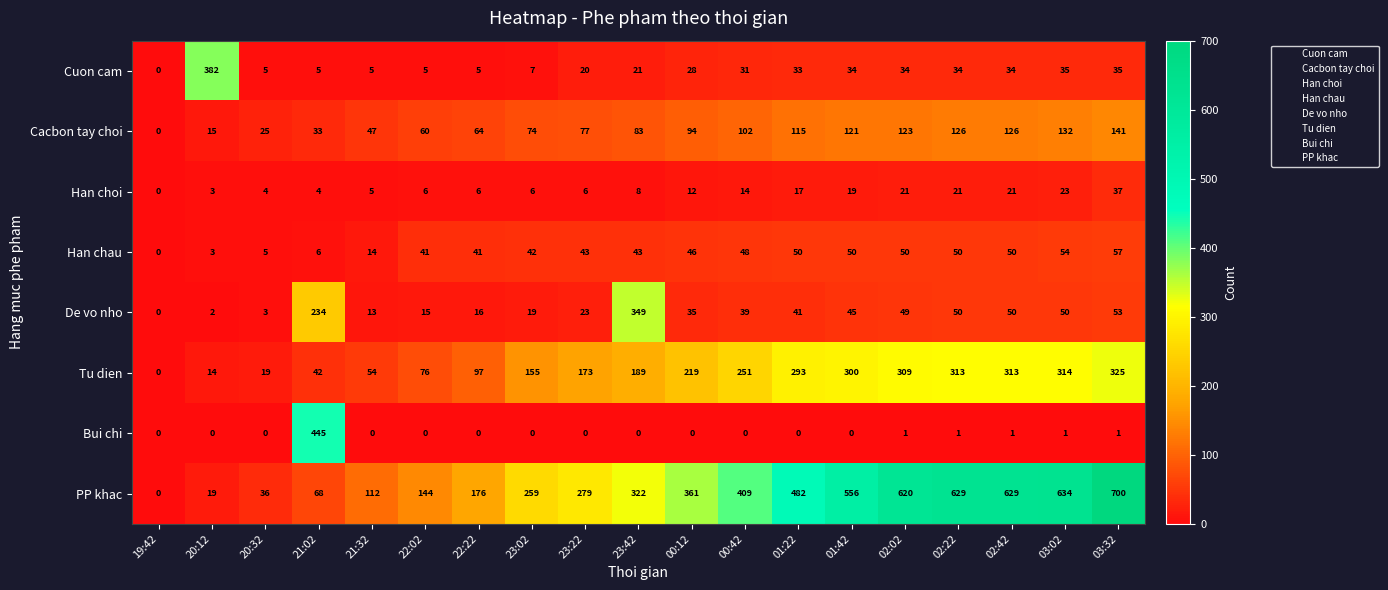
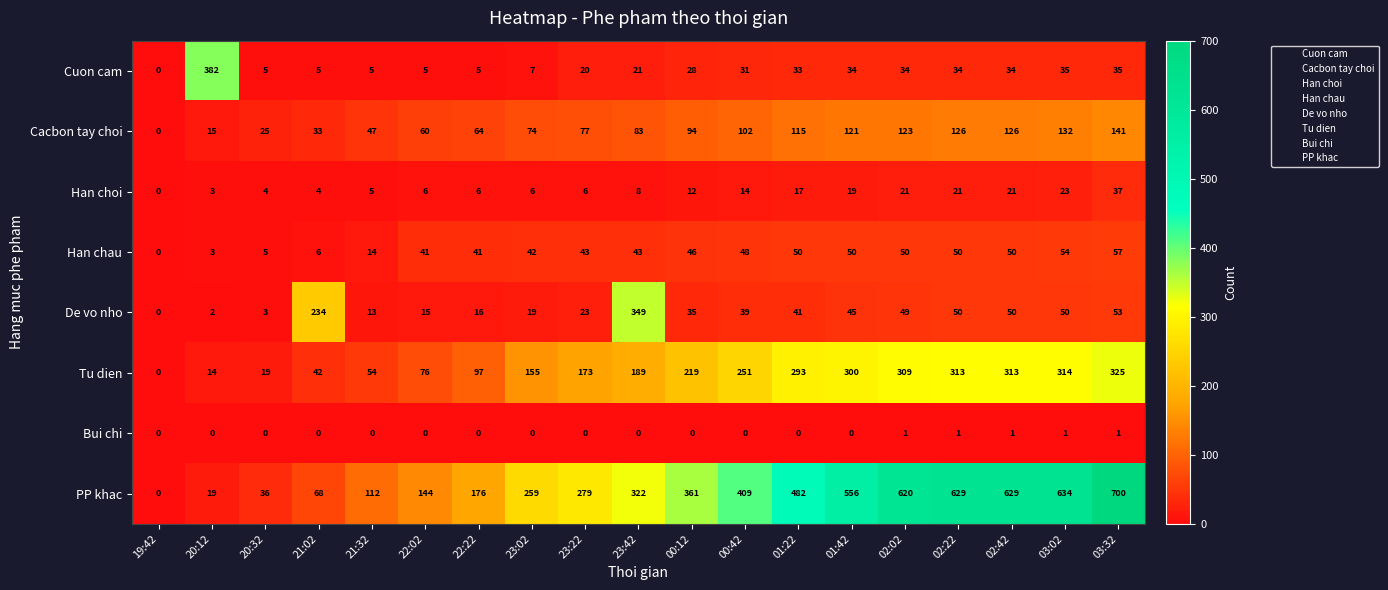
  {
    "Cuon cam": {
      "19:42": 0,
      "20:12": 382,
      "20:32": 5,
      "21:02": 5,
      "21:32": 5,
      "22:02": 5,
      "22:22": 5,
      "23:02": 7,
      "23:22": 20,
      "23:42": 21,
      "00:12": 28,
      "00:42": 31,
      "01:22": 33,
      "01:42": 34,
      "02:02": 34,
      "02:22": 34,
      "02:42": 34,
      "03:02": 35,
      "03:32": 35
    },
    "Cacbon tay choi": {
      "19:42": 0,
      "20:12": 15,
      "20:32": 25,
      "21:02": 33,
      "21:32": 47,
      "22:02": 60,
      "22:22": 64,
      "23:02": 74,
      "23:22": 77,
      "23:42": 83,
      "00:12": 94,
      "00:42": 102,
      "01:22": 115,
      "01:42": 121,
      "02:02": 123,
      "02:22": 126,
      "02:42": 126,
      "03:02": 132,
      "03:32": 141
    },
    "Han choi": {
      "19:42": 0,
      "20:12": 3,
      "20:32": 4,
      "21:02": 4,
      "21:32": 5,
      "22:02": 6,
      "22:22": 6,
      "23:02": 6,
      "23:22": 6,
      "23:42": 8,
      "00:12": 12,
      "00:42": 14,
      "01:22": 17,
      "01:42": 19,
      "02:02": 21,
      "02:22": 21,
      "02:42": 21,
      "03:02": 23,
      "03:32": 37
    },
    "Han chau": {
      "19:42": 0,
      "20:12": 3,
      "20:32": 5,
      "21:02": 6,
      "21:32": 14,
      "22:02": 41,
      "22:22": 41,
      "23:02": 42,
      "23:22": 43,
      "23:42": 43,
      "00:12": 46,
      "00:42": 48,
      "01:22": 50,
      "01:42": 50,
      "02:02": 50,
      "02:22": 50,
      "02:42": 50,
      "03:02": 54,
      "03:32": 57
    },
    "De vo nho": {
      "19:42": 0,
      "20:12": 2,
      "20:32": 3,
      "21:02": 234,
      "21:32": 13,
      "22:02": 15,
      "22:22": 16,
      "23:02": 19,
      "23:22": 23,
      "23:42": 349,
      "00:12": 35,
      "00:42": 39,
      "01:22": 41,
      "01:42": 45,
      "02:02": 49,
      "02:22": 50,
      "02:42": 50,
      "03:02": 50,
      "03:32": 53
    },
    "Tu dien": {
      "19:42": 0,
      "20:12": 14,
      "20:32": 19,
      "21:02": 42,
      "21:32": 54,
      "22:02": 76,
      "22:22": 97,
      "23:02": 155,
      "23:22": 173,
      "23:42": 189,
      "00:12": 219,
      "00:42": 251,
      "01:22": 293,
      "01:42": 300,
      "02:02": 309,
      "02:22": 313,
      "02:42": 313,
      "03:02": 314,
      "03:32": 325
    },
    "Bui chi": {
      "19:42": 0,
      "20:12": 0,
      "20:32": 0,
-     "21:02": 445,
+     "21:02": 0,
      "21:32": 0,
      "22:02": 0,
      "22:22": 0,
      "23:02": 0,
      "23:22": 0,
      "23:42": 0,
      "00:12": 0,
      "00:42": 0,
      "01:22": 0,
      "01:42": 0,
      "02:02": 1,
      "02:22": 1,
      "02:42": 1,
      "03:02": 1,
      "03:32": 1
    },
    "PP khac": {
      "19:42": 0,
      "20:12": 19,
      "20:32": 36,
      "21:02": 68,
      "21:32": 112,
      "22:02": 144,
      "22:22": 176,
      "23:02": 259,
      "23:22": 279,
      "23:42": 322,
      "00:12": 361,
      "00:42": 409,
      "01:22": 482,
      "01:42": 556,
      "02:02": 620,
      "02:22": 629,
      "02:42": 629,
      "03:02": 634,
      "03:32": 700
    }
  }
